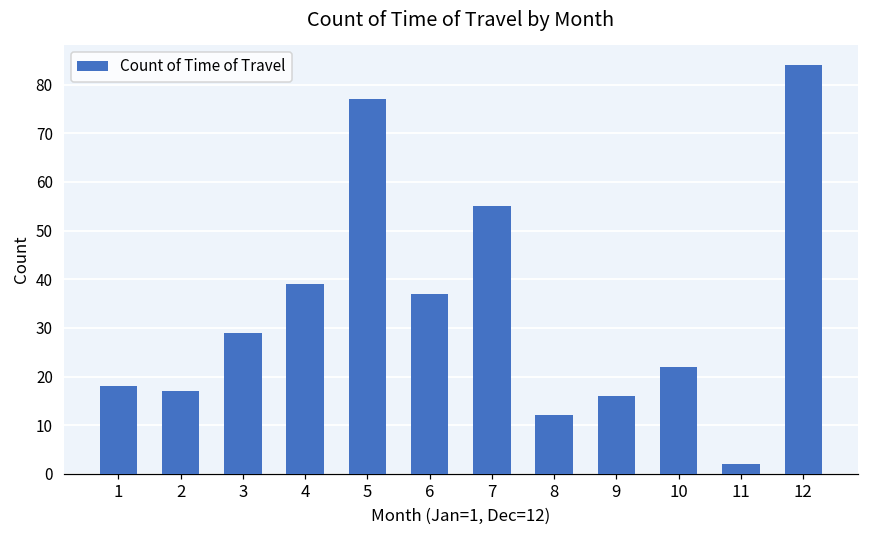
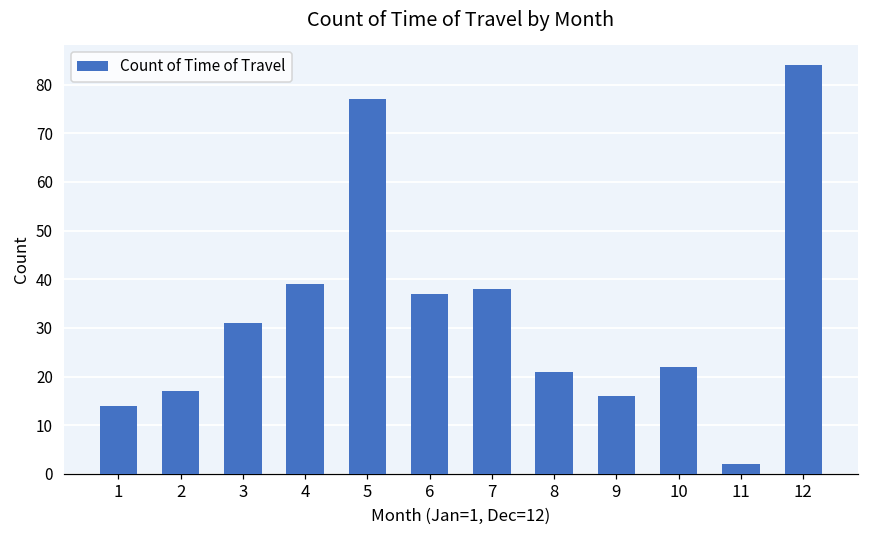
  {
-   "1": 18,
+   "1": 14,
    "2": 17,
-   "3": 29,
+   "3": 31,
    "4": 39,
    "5": 77,
    "6": 37,
-   "7": 55,
-   "8": 12,
+   "7": 38,
+   "8": 21,
    "9": 16,
    "10": 22,
    "11": 2,
    "12": 84
  }
